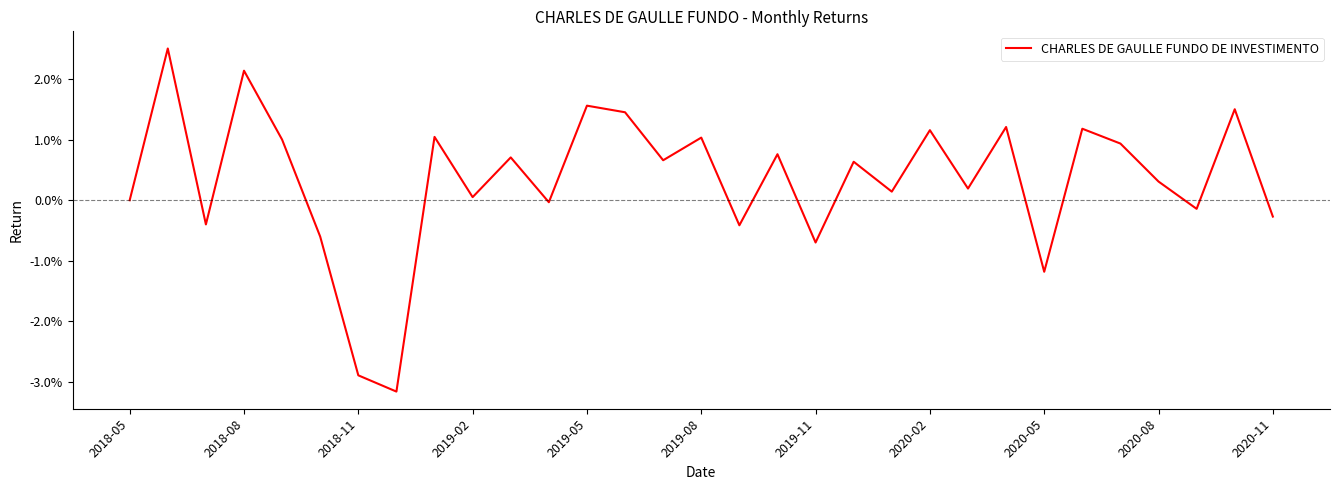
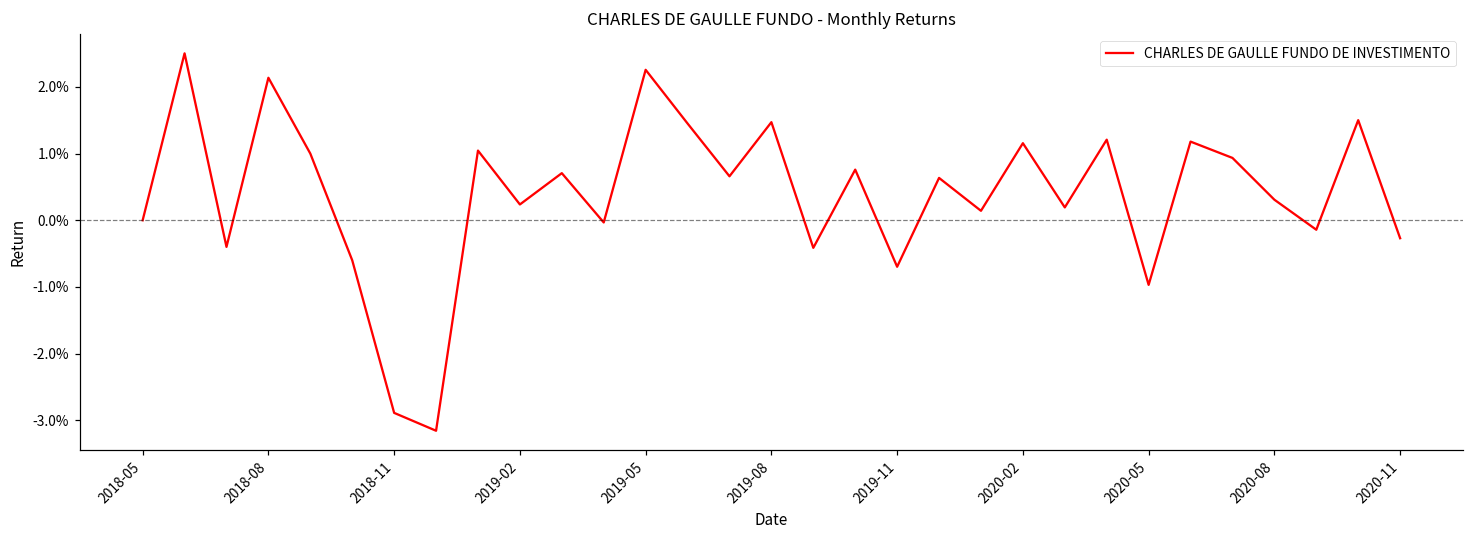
  {
    "2018-05": "0.0%",
    "2018-08": "2.1%",
    "2018-11": "-2.9%",
-   "2019-02": "0.1%",
-   "2019-05": "1.6%",
-   "2019-08": "1.0%",
+   "2019-02": "0.2%",
+   "2019-05": "2.3%",
+   "2019-08": "1.5%",
    "2019-11": "-0.7%",
    "2020-02": "1.2%",
-   "2020-05": "-1.2%",
+   "2020-05": "-1.0%",
    "2020-08": "0.3%",
    "2020-11": "-0.3%"
  }
